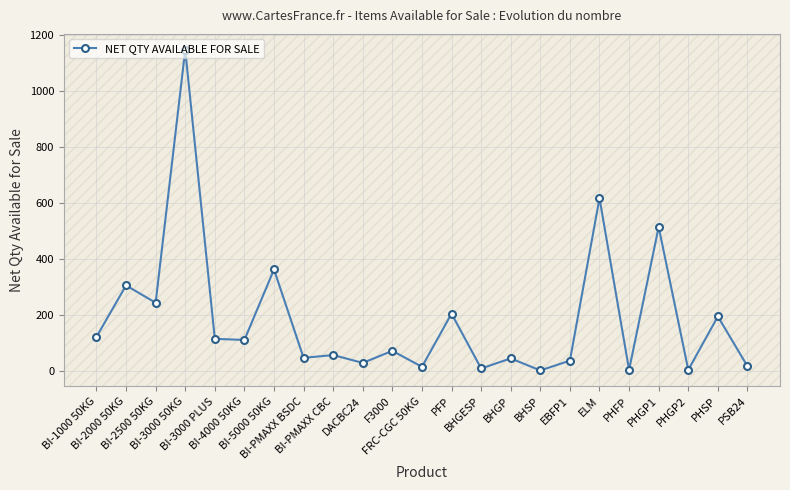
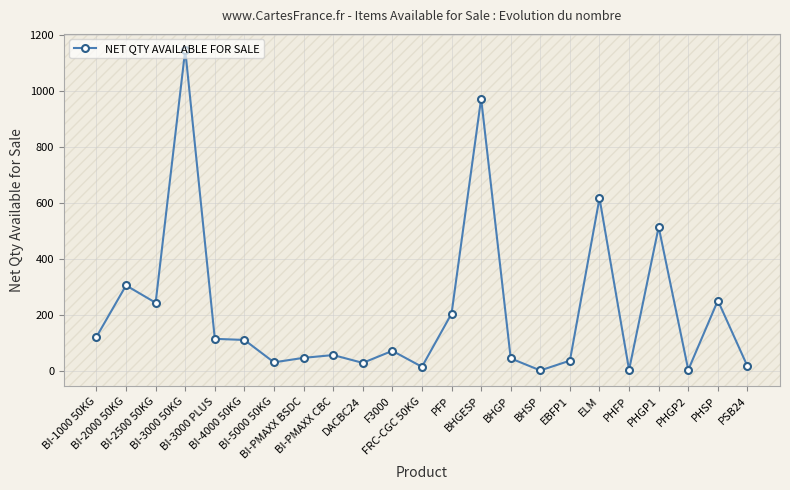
  {
    "BI-1000 50KG": 120,
    "BI-2000 50KG": 310,
    "BI-2500 50KG": 240,
    "BI-3000 PLUS": 120,
    "BI-4000 50KG": 110,
-   "BI-5000 50KG": 360,
+   "BI-5000 50KG": 30,
    "BI-PMAXX BSDC": 50,
    "BI-PMAXX CBC": 60,
    "DACBC24": 30,
    "F3000": 70,
    "FRC-CGC 50KG": 20,
    "PFP": 210,
-   "BHGESP": 10,
+   "BHGESP": 970,
    "BHGP": 50,
    "BHSP": 0,
    "EBFP1": 40,
    "ELM": 620,
    "PHFP": 0,
    "PHGP1": 520,
    "PHGP2": 0,
-   "PHSP": 200,
+   "PHSP": 250,
    "PSB24": 20
  }
